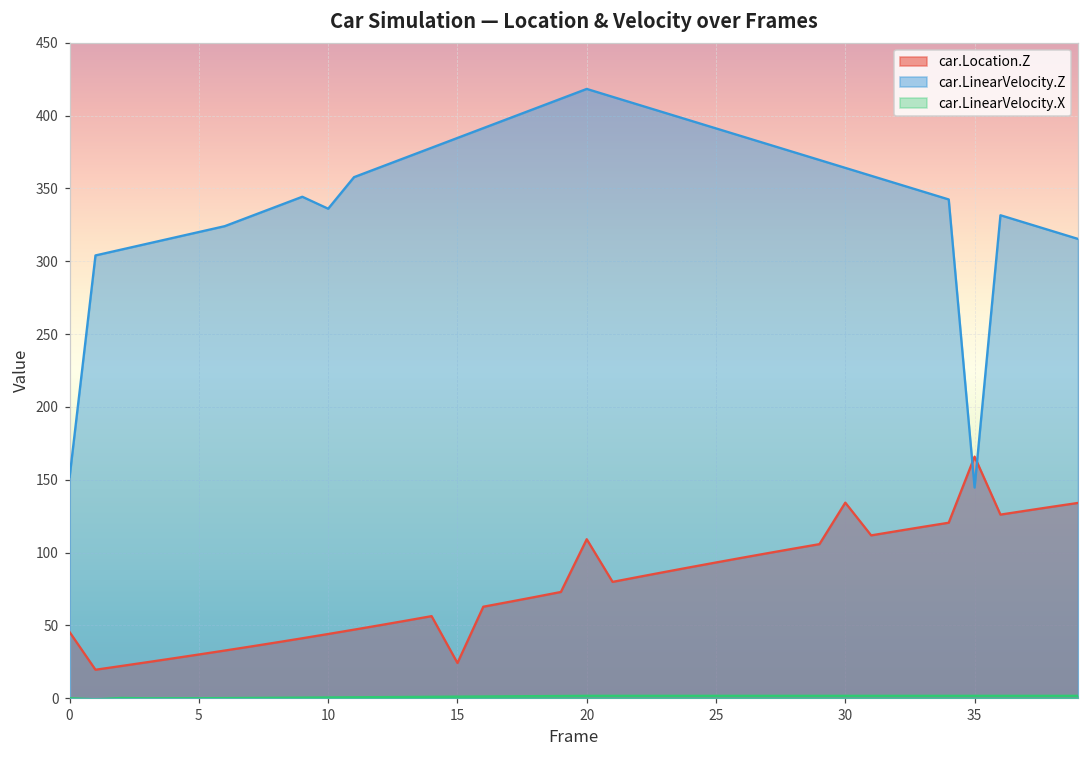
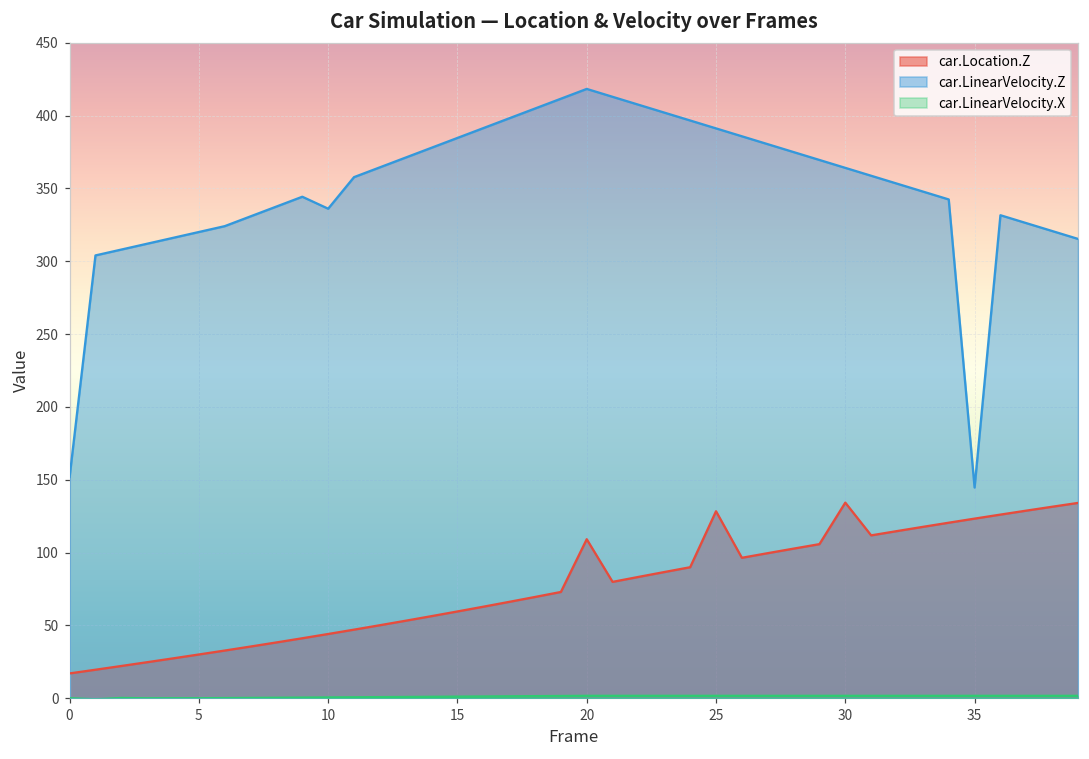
  {
    "car.Location.Z": {
-     "0": 45,
+     "0": 17,
      "5": 30,
      "10": 44,
-     "15": 24,
+     "15": 60,
      "20": 109,
-     "25": 93,
+     "25": 128,
      "30": 134,
-     "35": 166
+     "35": 123
    },
    "car.LinearVelocity.Z": {
      "0": 152,
      "5": 320,
      "10": 336,
      "15": 385,
      "20": 418,
      "25": 391,
      "30": 364,
      "35": 145
    }
  }
